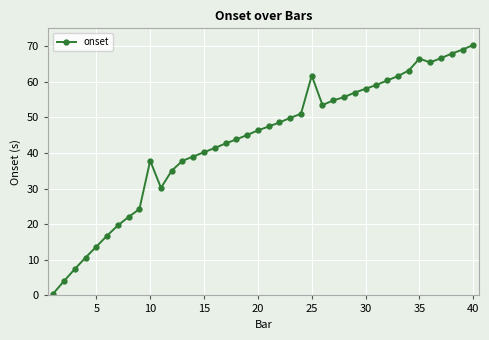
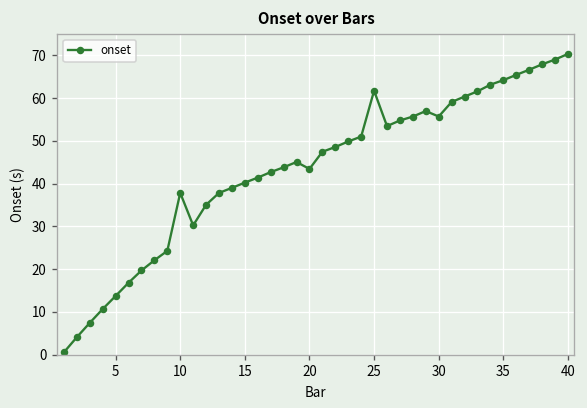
  {
    "5": 14,
    "10": 38,
    "15": 40,
-   "20": 46,
+   "20": 43,
    "25": 62,
-   "30": 58,
-   "35": 66,
+   "30": 56,
+   "35": 64,
    "40": 70
  }
